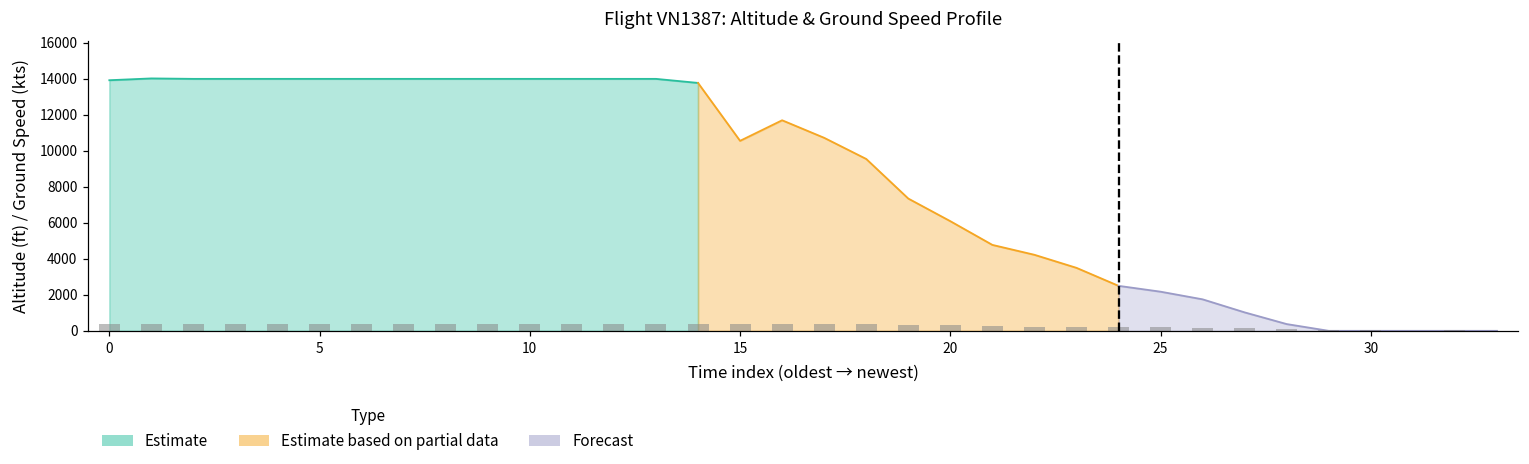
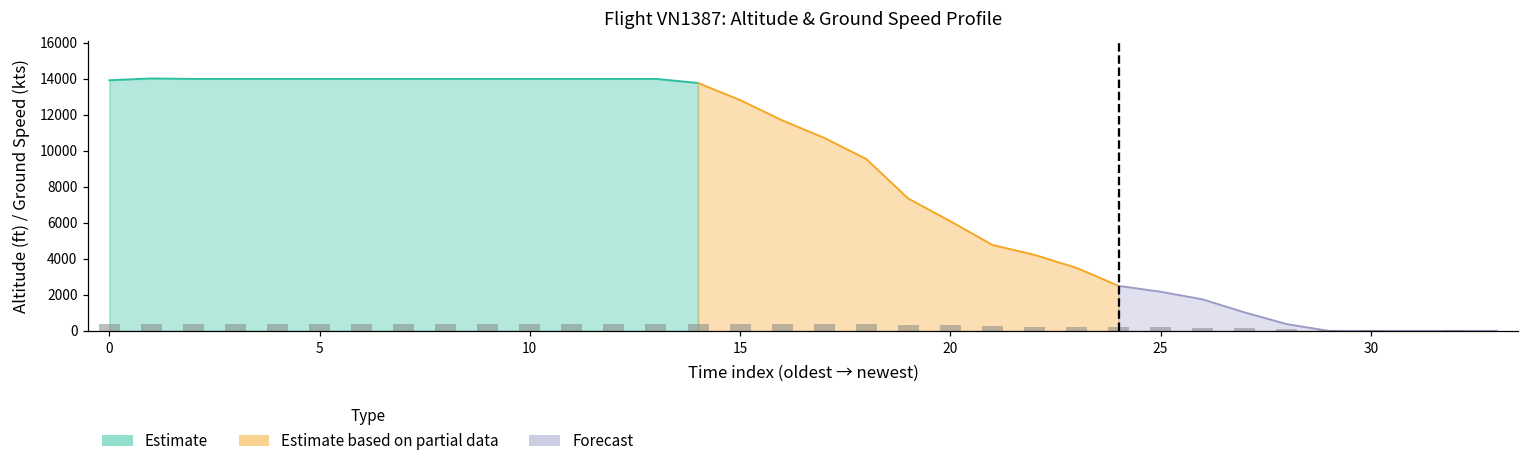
  {
    "Estimate": {
      "0": 13900,
      "5": 14000,
      "10": 14000
    },
    "Estimate based on partial data": {
-     "15": 10600,
+     "15": 12800,
      "20": 6100
    },
    "Forecast": {
      "25": 2200,
      "30": 0
    }
  }
